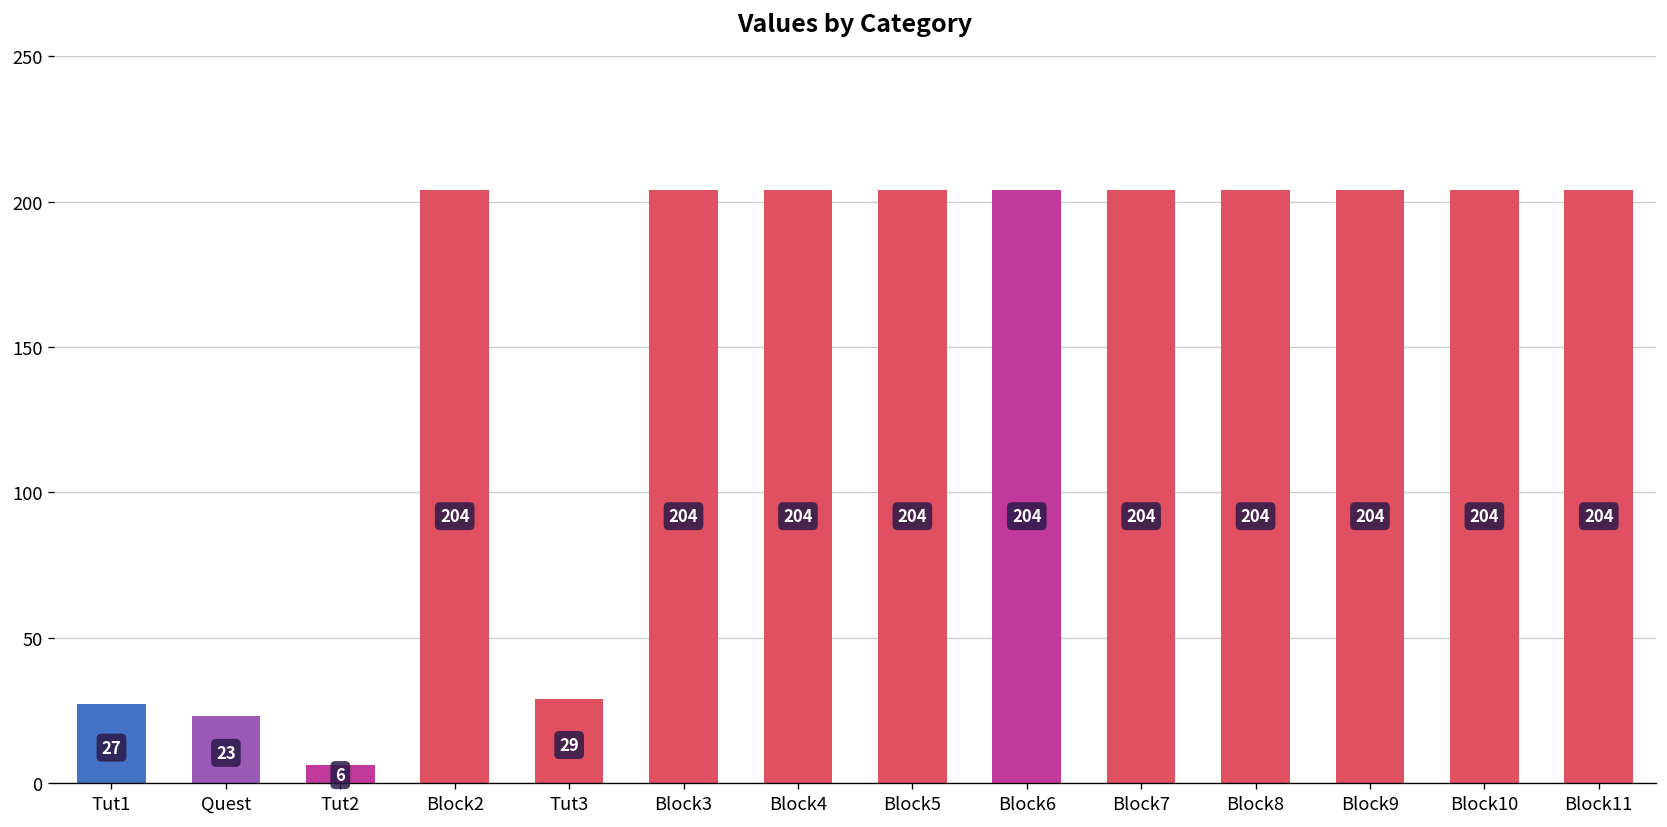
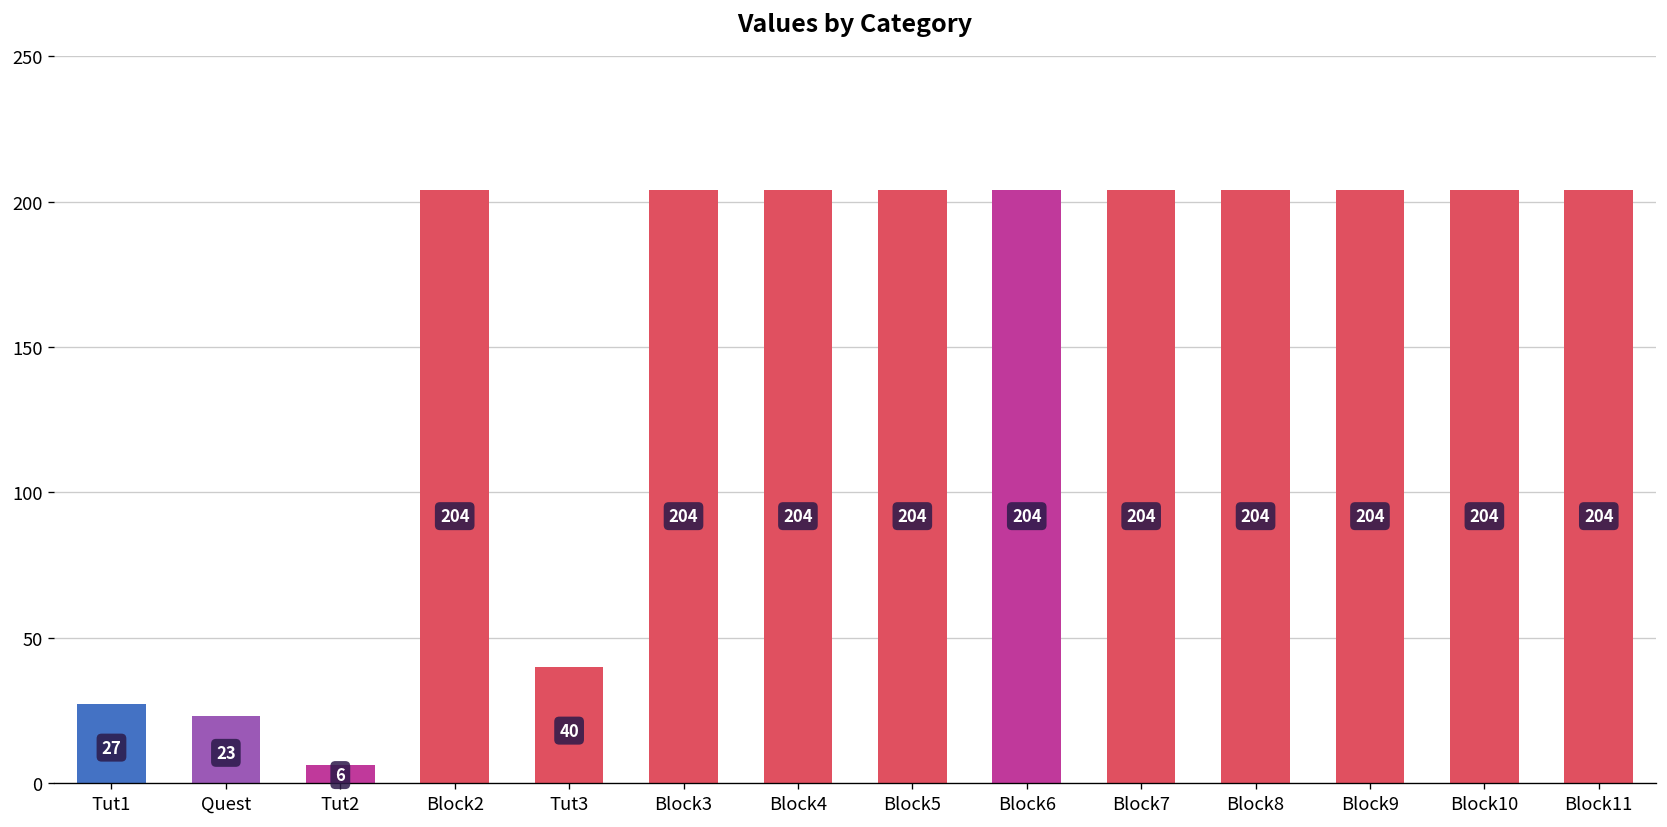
  {
-   "Tut3": 29
+   "Tut3": 40
  }
